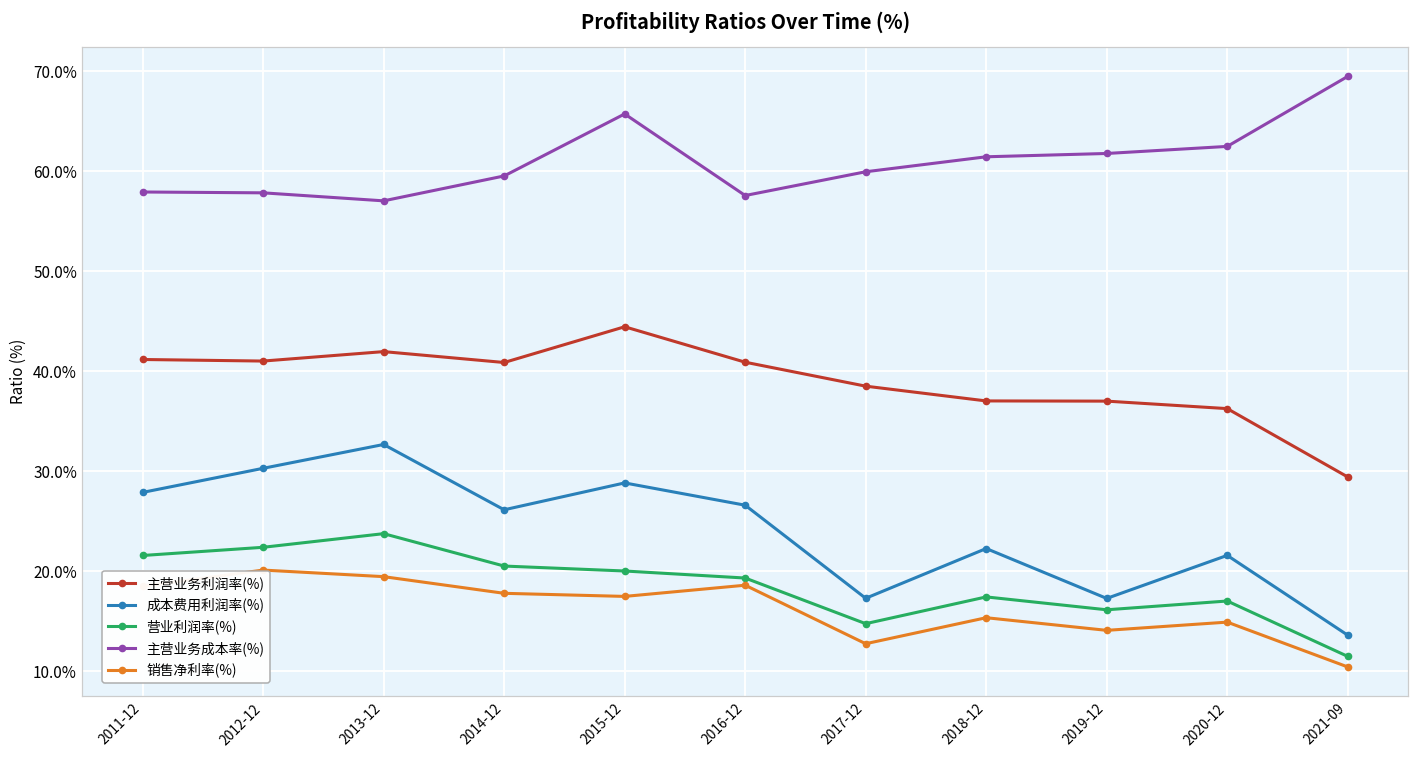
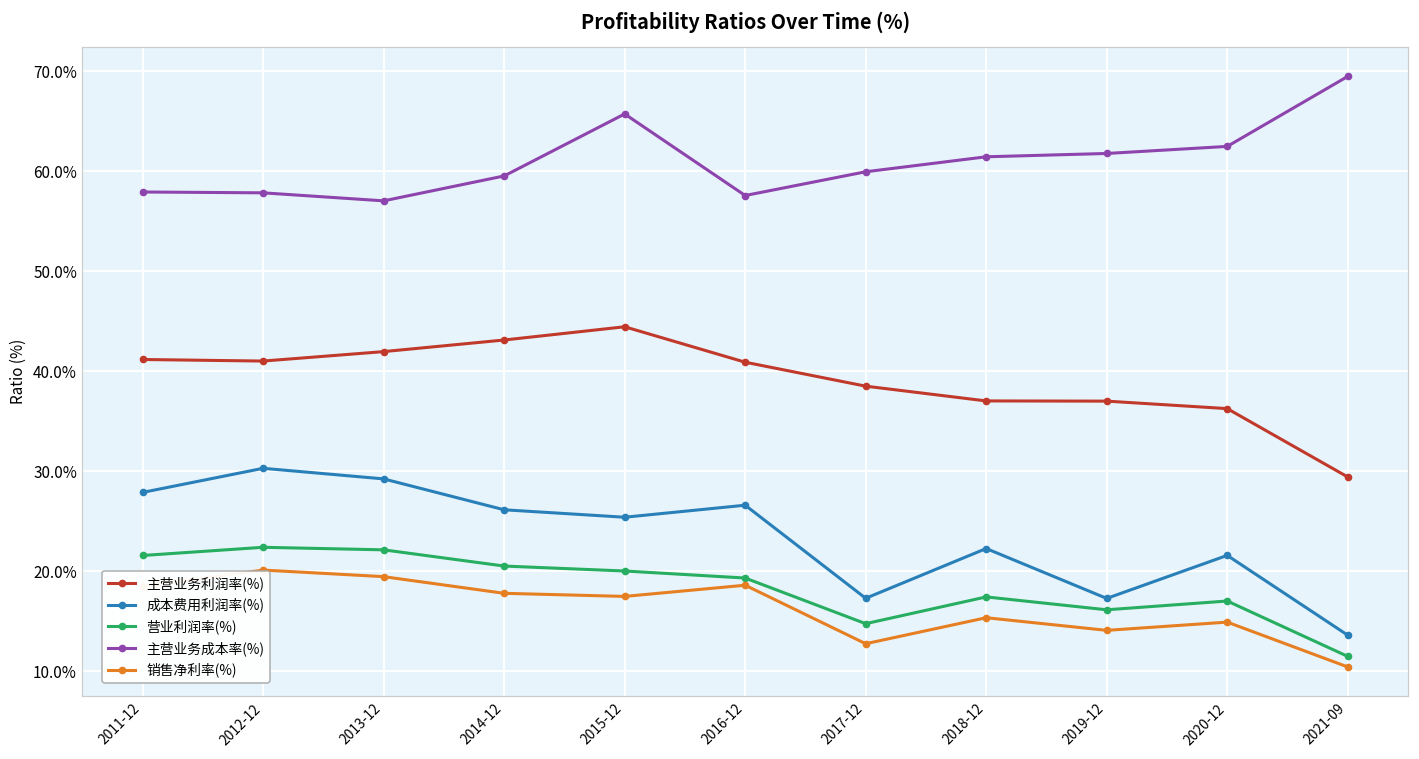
  {
    "主营业务利润率(%)": {
      "2011-12": "41%",
      "2012-12": "41%",
      "2013-12": "42%",
-     "2014-12": "41%",
+     "2014-12": "43%",
      "2015-12": "44%",
      "2016-12": "41%",
      "2017-12": "39%",
      "2018-12": "37%",
      "2019-12": "37%",
      "2020-12": "36%",
      "2021-09": "29%"
    },
    "成本费用利润率(%)": {
      "2011-12": "28%",
      "2012-12": "30%",
-     "2013-12": "33%",
+     "2013-12": "29%",
      "2014-12": "26%",
-     "2015-12": "29%",
+     "2015-12": "25%",
      "2016-12": "27%",
      "2017-12": "17%",
      "2018-12": "22%",
      "2019-12": "17%",
      "2020-12": "22%",
      "2021-09": "14%"
    },
    "营业利润率(%)": {
      "2011-12": "22%",
      "2012-12": "22%",
-     "2013-12": "24%",
+     "2013-12": "22%",
      "2014-12": "21%",
      "2015-12": "20%",
      "2016-12": "19%",
      "2017-12": "15%",
      "2018-12": "17%",
      "2019-12": "16%",
      "2020-12": "17%",
      "2021-09": "11%"
    },
    "主营业务成本率(%)": {
      "2011-12": "58%",
      "2012-12": "58%",
      "2013-12": "57%",
      "2014-12": "60%",
      "2015-12": "66%",
      "2016-12": "58%",
      "2017-12": "60%",
      "2018-12": "61%",
      "2019-12": "62%",
      "2020-12": "62%",
      "2021-09": "70%"
    },
    "销售净利率(%)": {
      "2012-12": "20%",
      "2013-12": "19%",
      "2014-12": "18%",
      "2015-12": "17%",
      "2016-12": "19%",
      "2017-12": "13%",
      "2018-12": "15%",
      "2019-12": "14%",
      "2020-12": "15%",
      "2021-09": "10%"
    }
  }
